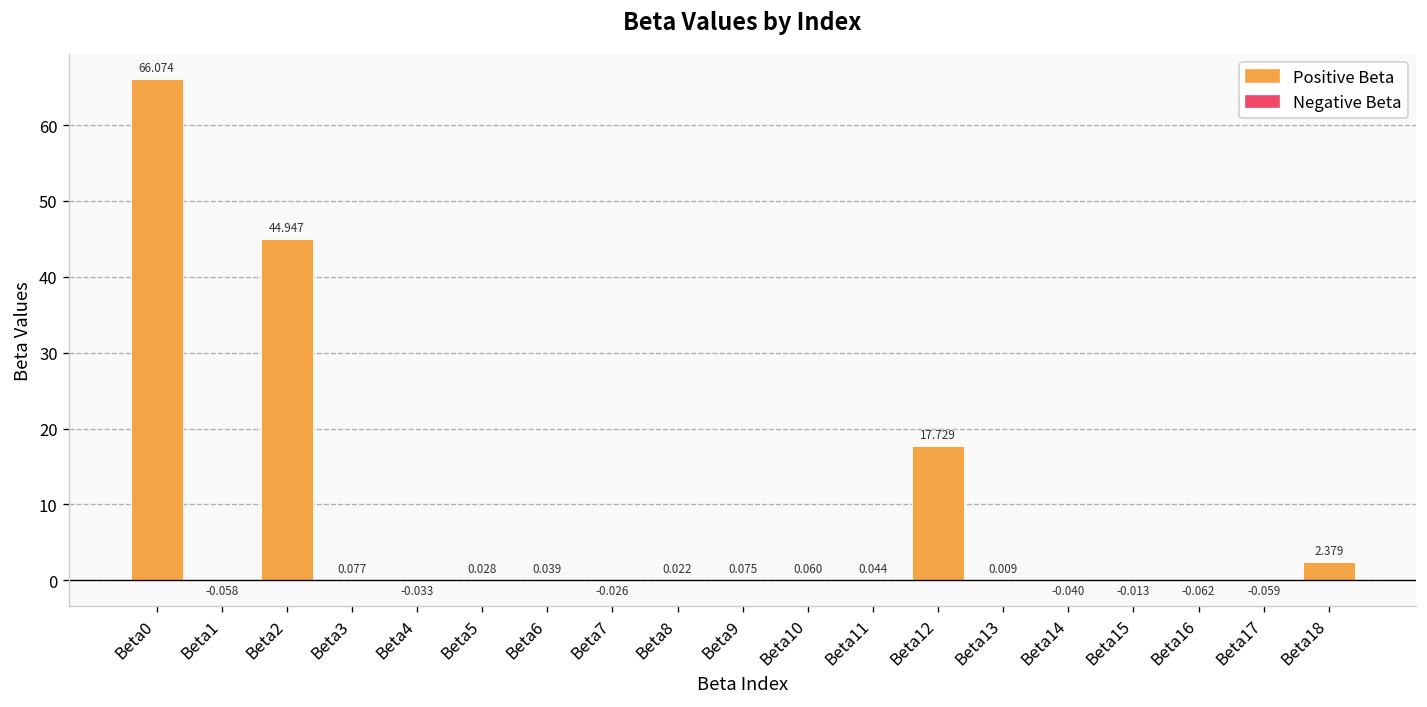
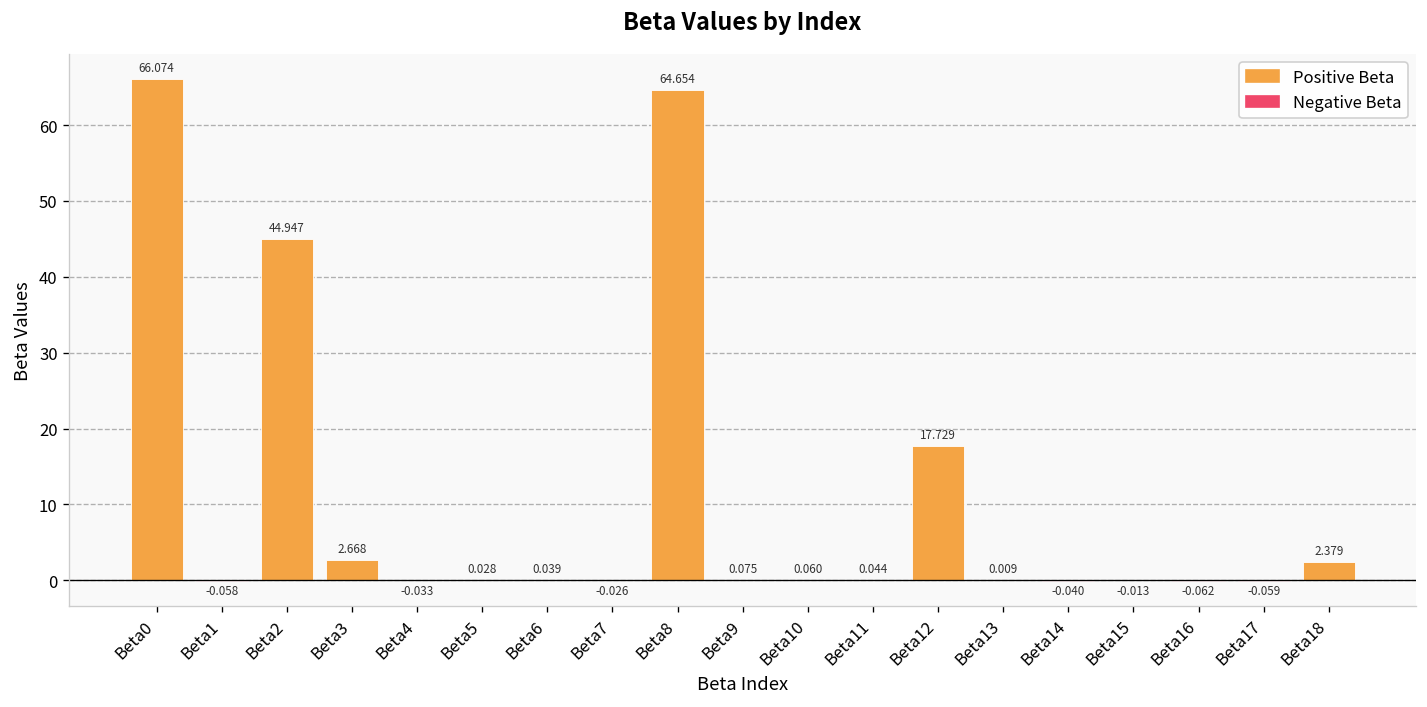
  {
    "Beta0": 66.074,
    "Beta1": -0.058,
    "Beta2": 44.947,
-   "Beta3": 0.077,
+   "Beta3": 2.668,
    "Beta4": -0.033,
    "Beta5": 0.028,
    "Beta6": 0.039,
    "Beta7": -0.026,
-   "Beta8": 0.022,
+   "Beta8": 64.654,
    "Beta9": 0.075,
    "Beta10": 0.060,
    "Beta11": 0.044,
    "Beta12": 17.729,
    "Beta13": 0.009,
    "Beta14": -0.040,
    "Beta15": -0.013,
    "Beta16": -0.062,
    "Beta17": -0.059,
    "Beta18": 2.379
  }
